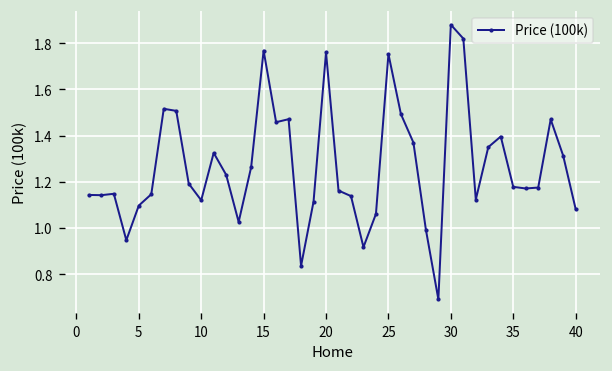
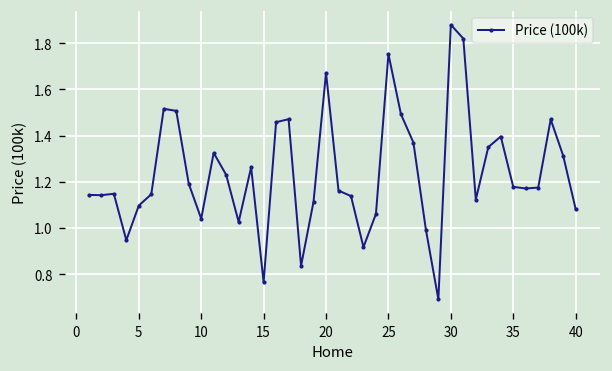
  {
    "5": 1.10,
-   "10": 1.12,
-   "15": 1.77,
-   "20": 1.76,
+   "10": 1.04,
+   "15": 0.77,
+   "20": 1.67,
    "25": 1.75,
    "30": 1.88,
    "35": 1.18,
    "40": 1.08
  }
